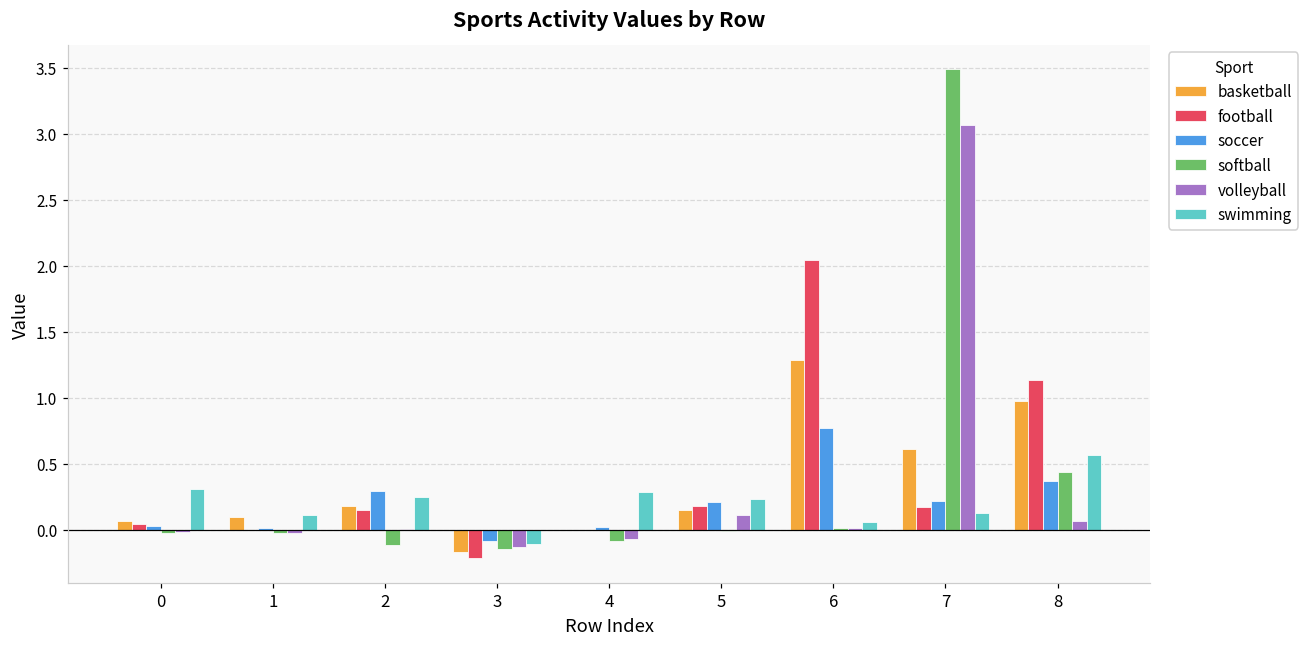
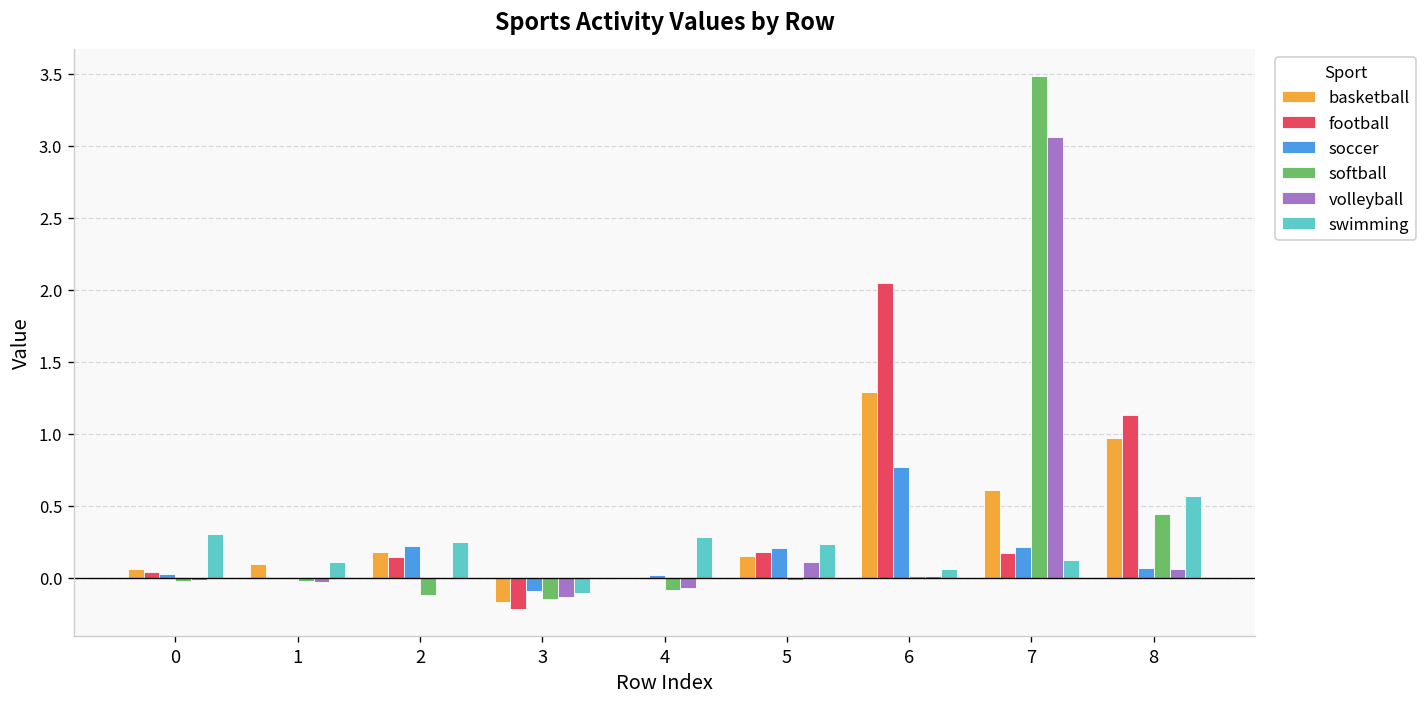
  {
    "basketball": {
      "0": 0.07,
      "1": 0.09,
      "2": 0.18,
      "3": -0.17,
      "5": 0.15,
      "6": 1.29,
      "7": 0.61,
      "8": 0.97
    },
    "football": {
      "0": 0.04,
      "2": 0.15,
      "3": -0.22,
      "5": 0.18,
      "6": 2.05,
      "7": 0.17,
      "8": 1.13
    },
    "soccer": {
      "0": 0.03,
-     "2": 0.29,
+     "2": 0.22,
      "3": -0.09,
      "5": 0.21,
      "6": 0.77,
      "7": 0.22,
-     "8": 0.37
+     "8": 0.07
    },
    "softball": {
      "0": -0.02,
      "1": -0.02,
      "2": -0.12,
      "3": -0.14,
      "4": -0.08,
      "7": 3.49,
      "8": 0.44
    },
    "volleyball": {
      "1": -0.02,
      "3": -0.13,
      "4": -0.07,
      "5": 0.11,
      "7": 3.06,
      "8": 0.06
    },
    "swimming": {
      "0": 0.31,
      "1": 0.11,
      "2": 0.25,
      "3": -0.11,
      "4": 0.29,
      "5": 0.24,
      "6": 0.06,
      "7": 0.13,
      "8": 0.57
    }
  }
